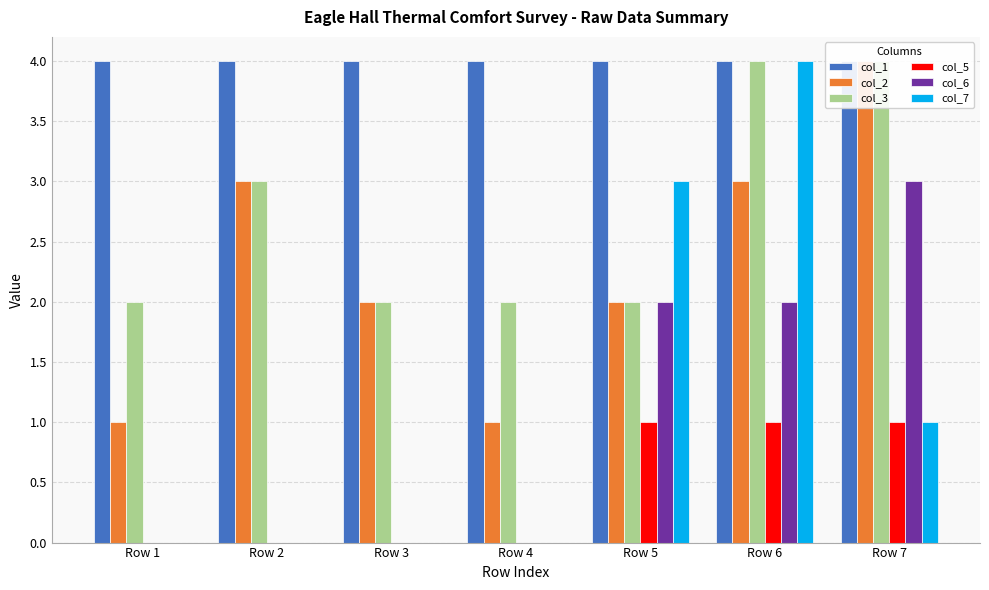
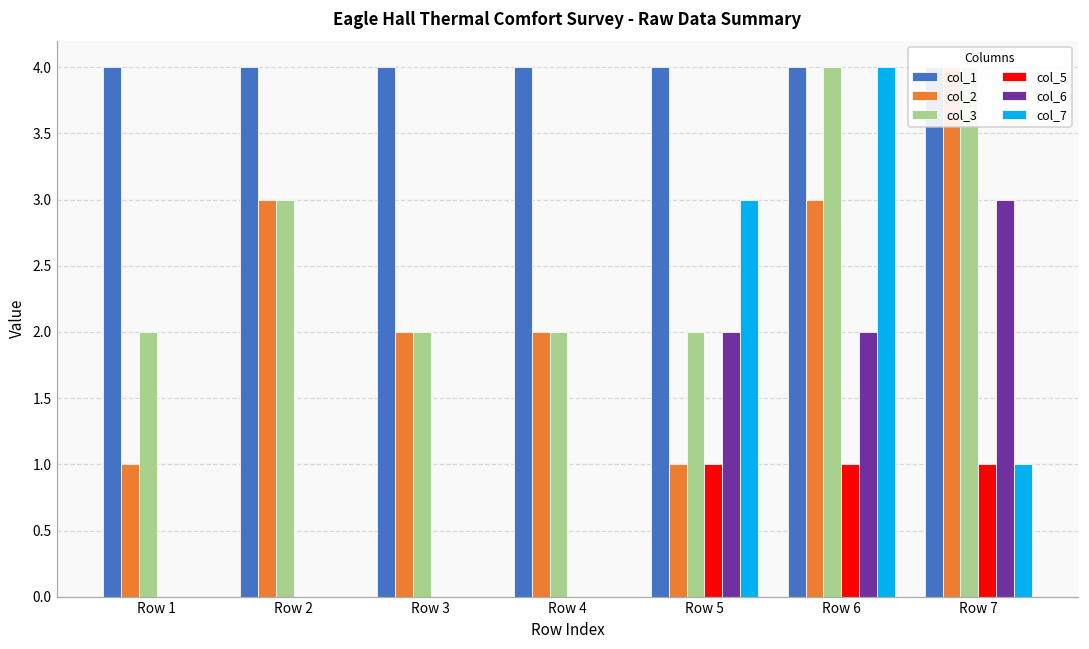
  {
    "col_1": {
      "Row 1": 4,
      "Row 2": 4,
      "Row 3": 4,
      "Row 4": 4,
      "Row 5": 4,
      "Row 6": 4
    },
    "col_2": {
      "Row 1": 1,
      "Row 2": 3,
      "Row 3": 2,
-     "Row 4": 1,
-     "Row 5": 2,
+     "Row 4": 2,
+     "Row 5": 1,
      "Row 6": 3
    },
    "col_3": {
      "Row 1": 2,
      "Row 2": 3,
      "Row 3": 2,
      "Row 4": 2,
      "Row 5": 2,
      "Row 6": 4
    },
    "col_5": {
      "Row 1": 0,
      "Row 2": 0,
      "Row 3": 0,
      "Row 4": 0,
      "Row 5": 1,
      "Row 6": 1,
      "Row 7": 1
    },
    "col_6": {
      "Row 1": 0,
      "Row 2": 0,
      "Row 3": 0,
      "Row 4": 0,
      "Row 5": 2,
      "Row 6": 2,
      "Row 7": 3
    },
    "col_7": {
      "Row 1": 0,
      "Row 2": 0,
      "Row 3": 0,
      "Row 4": 0,
      "Row 5": 3,
      "Row 6": 4,
      "Row 7": 1
    }
  }
